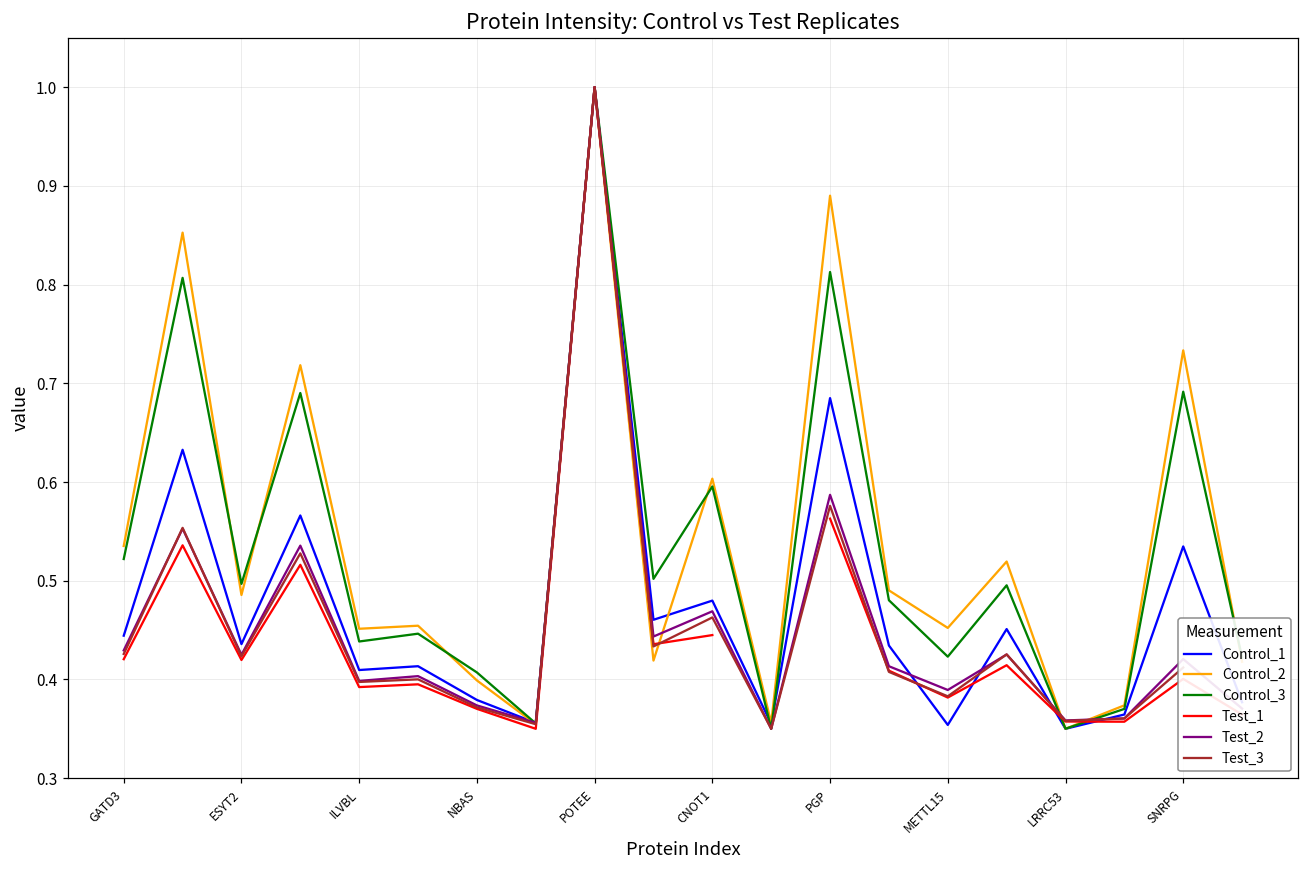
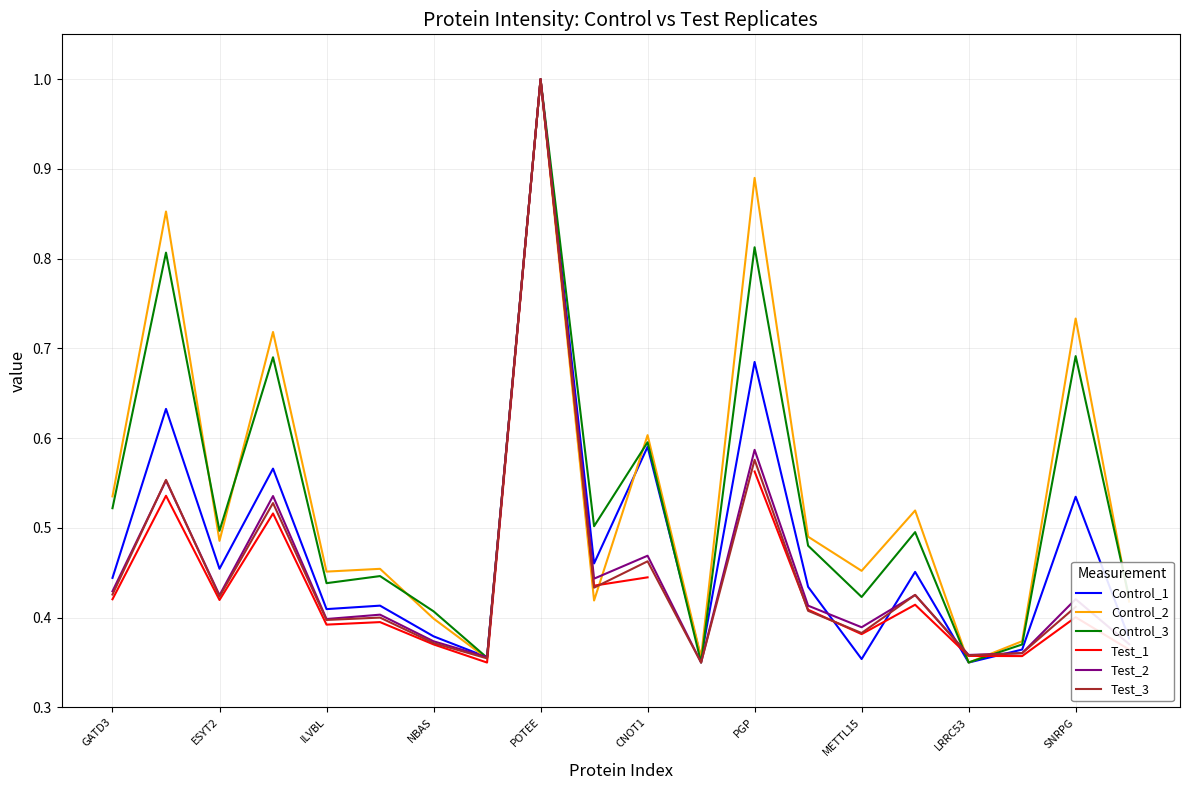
  {
    "Control_1": {
      "GATD3": 0.44,
-     "ESYT2": 0.44,
+     "ESYT2": 0.45,
      "ILVBL": 0.41,
      "NBAS": 0.38,
-     "CNOT1": 0.48,
+     "CNOT1": 0.59,
      "PGP": 0.68,
      "METTL15": 0.35,
      "SNRPG": 0.53
    },
    "Control_2": {
      "GATD3": 0.54,
      "ESYT2": 0.49,
      "ILVBL": 0.45,
      "NBAS": 0.40,
      "CNOT1": 0.60,
      "PGP": 0.89,
      "METTL15": 0.45,
      "SNRPG": 0.73
    },
    "Control_3": {
      "GATD3": 0.52,
      "ESYT2": 0.50,
      "ILVBL": 0.44,
      "NBAS": 0.41,
      "CNOT1": 0.60,
      "PGP": 0.81,
      "METTL15": 0.42,
      "SNRPG": 0.69
    },
    "Test_1": {
      "GATD3": 0.42,
      "ESYT2": 0.42,
      "ILVBL": 0.39,
      "CNOT1": 0.44,
      "PGP": 0.56
    },
    "Test_2": {
      "GATD3": 0.43,
      "CNOT1": 0.47,
      "PGP": 0.59,
      "METTL15": 0.39
    },
    "Test_3": {
      "GATD3": 0.43,
      "CNOT1": 0.46,
      "PGP": 0.58
    }
  }
